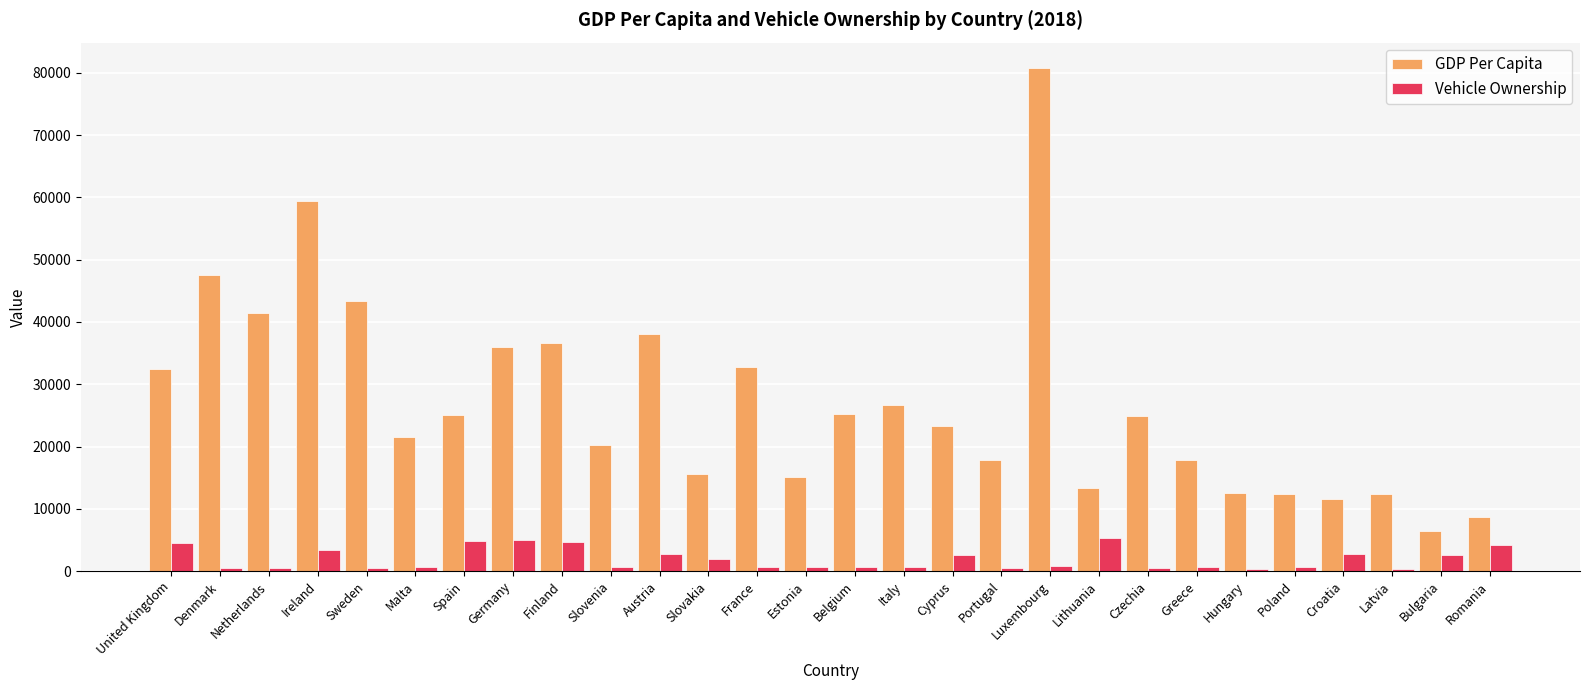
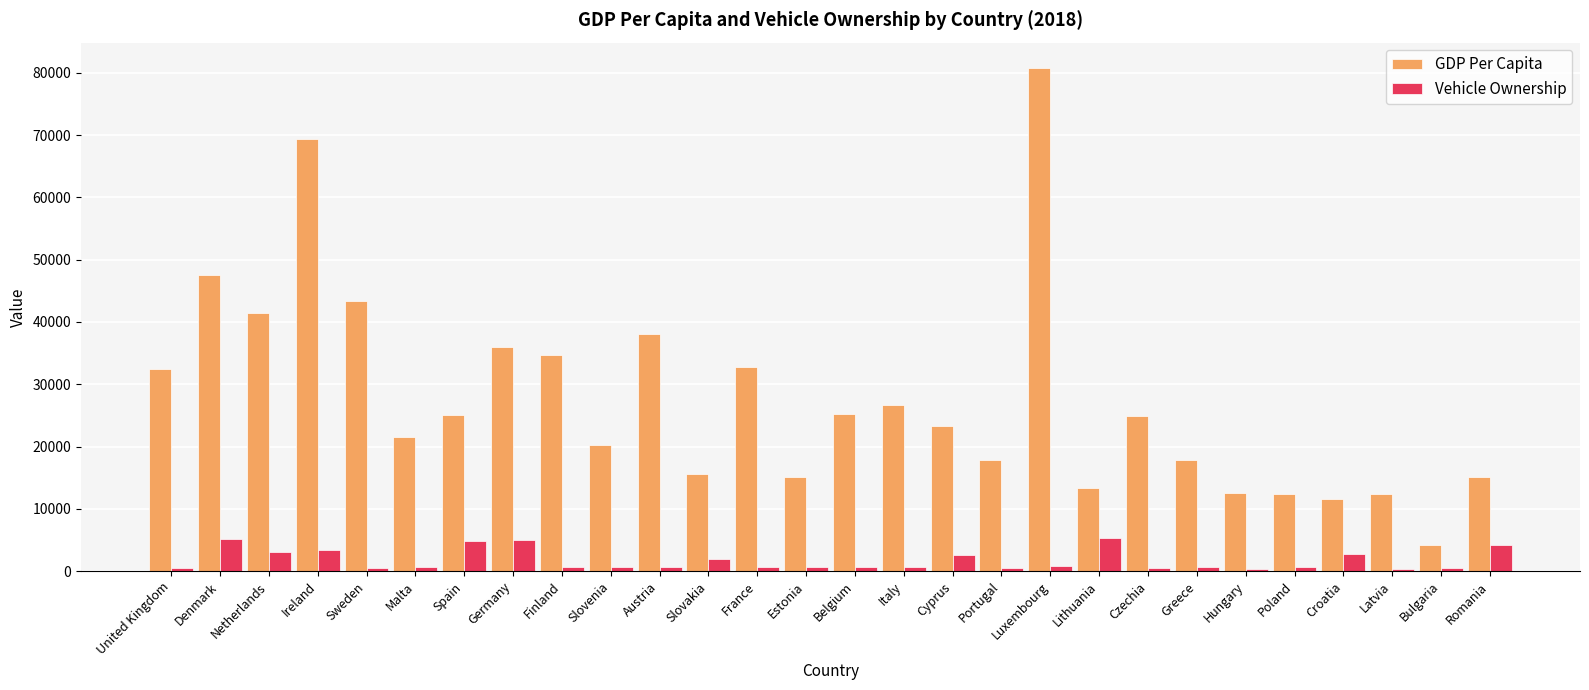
  {
    "GDP Per Capita": {
      "United Kingdom": 32000,
      "Denmark": 48000,
      "Netherlands": 42000,
-     "Ireland": 59000,
+     "Ireland": 69000,
      "Sweden": 43000,
      "Malta": 22000,
      "Spain": 25000,
      "Germany": 36000,
-     "Finland": 37000,
+     "Finland": 35000,
      "Slovenia": 20000,
      "Austria": 38000,
      "Slovakia": 16000,
      "France": 33000,
      "Estonia": 15000,
      "Belgium": 25000,
      "Italy": 27000,
      "Cyprus": 23000,
      "Portugal": 18000,
      "Luxembourg": 81000,
      "Lithuania": 13000,
      "Czechia": 25000,
      "Greece": 18000,
      "Hungary": 13000,
      "Poland": 12000,
      "Croatia": 12000,
      "Latvia": 12000,
-     "Bulgaria": 7000,
-     "Romania": 9000
+     "Bulgaria": 4000,
+     "Romania": 15000
    },
    "Vehicle Ownership": {
-     "United Kingdom": 4000,
-     "Denmark": 1000,
-     "Netherlands": 1000,
+     "United Kingdom": 1000,
+     "Denmark": 5000,
+     "Netherlands": 3000,
      "Ireland": 3000,
      "Sweden": 1000,
      "Malta": 1000,
      "Spain": 5000,
      "Germany": 5000,
-     "Finland": 5000,
+     "Finland": 1000,
      "Slovenia": 1000,
-     "Austria": 3000,
+     "Austria": 1000,
      "Slovakia": 2000,
      "France": 1000,
      "Estonia": 1000,
      "Belgium": 1000,
      "Italy": 1000,
      "Cyprus": 3000,
      "Portugal": 0,
      "Luxembourg": 1000,
      "Lithuania": 5000,
      "Czechia": 1000,
      "Greece": 1000,
      "Poland": 1000,
      "Croatia": 3000,
-     "Bulgaria": 3000,
+     "Bulgaria": 1000,
      "Romania": 4000
    }
  }
